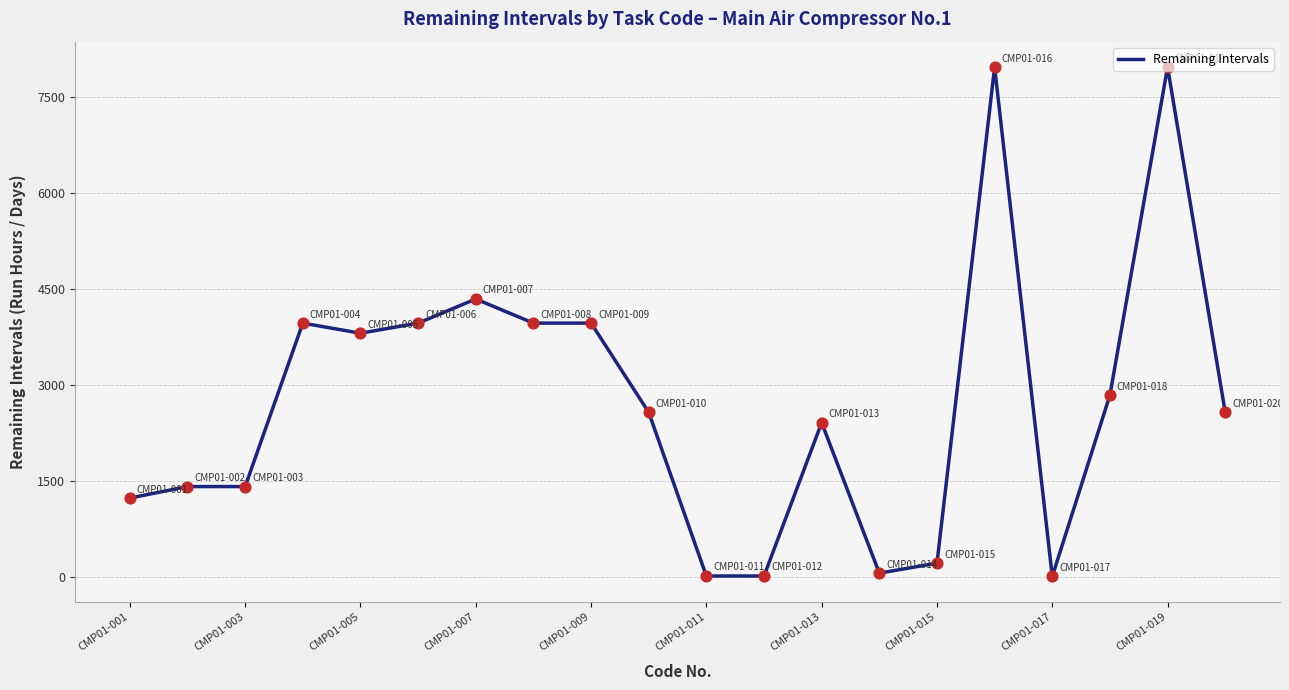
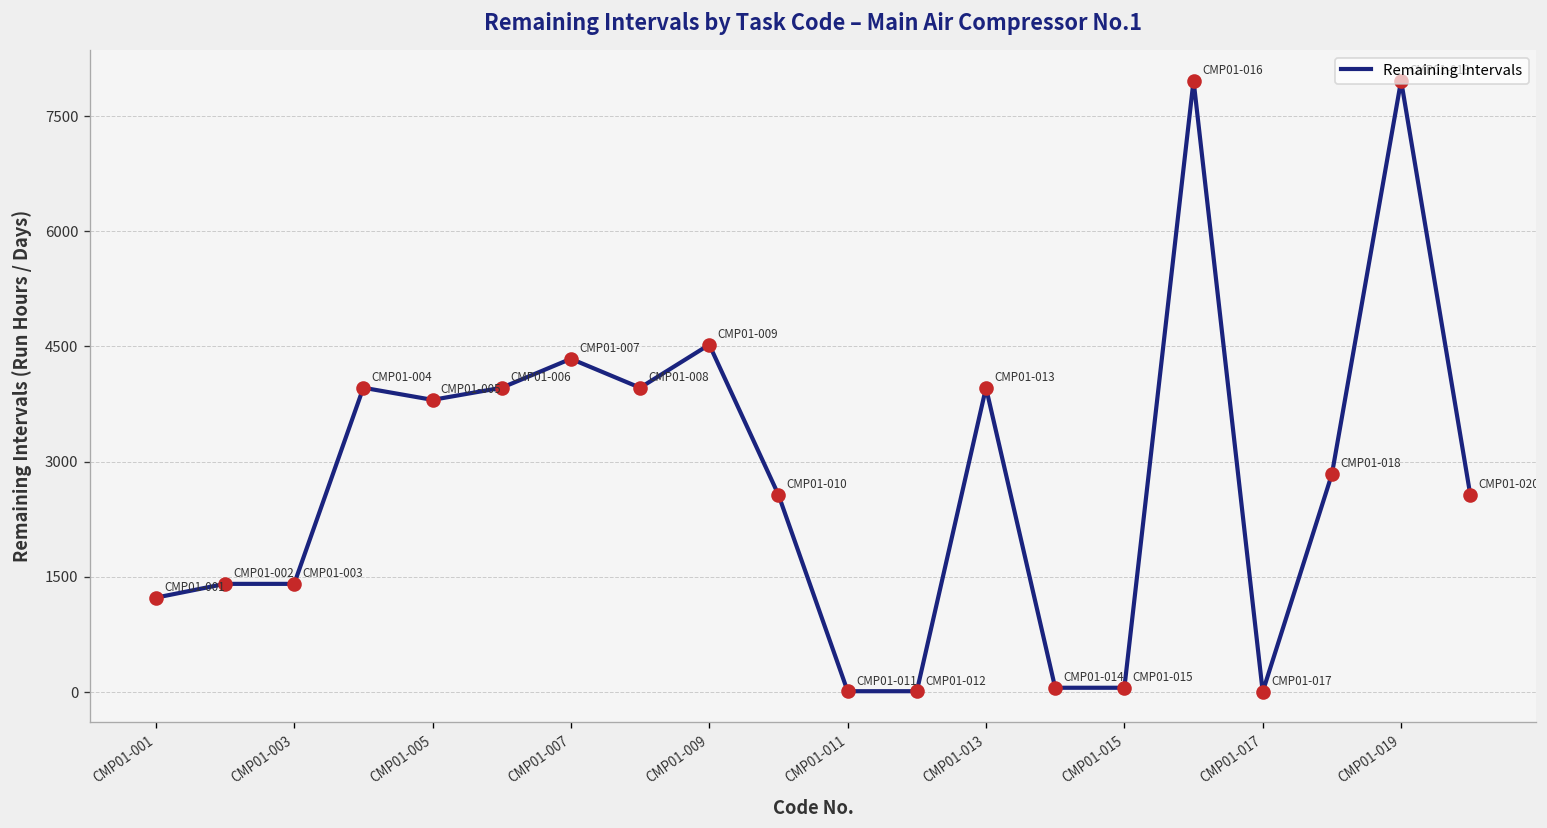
  {
    "CMP01-001": 1200,
    "CMP01-005": 3800,
-   "CMP01-009": 4000,
+   "CMP01-009": 4500,
    "CMP01-011": 0,
-   "CMP01-013": 2400,
-   "CMP01-015": 200
+   "CMP01-013": 4000,
+   "CMP01-015": 100
  }
